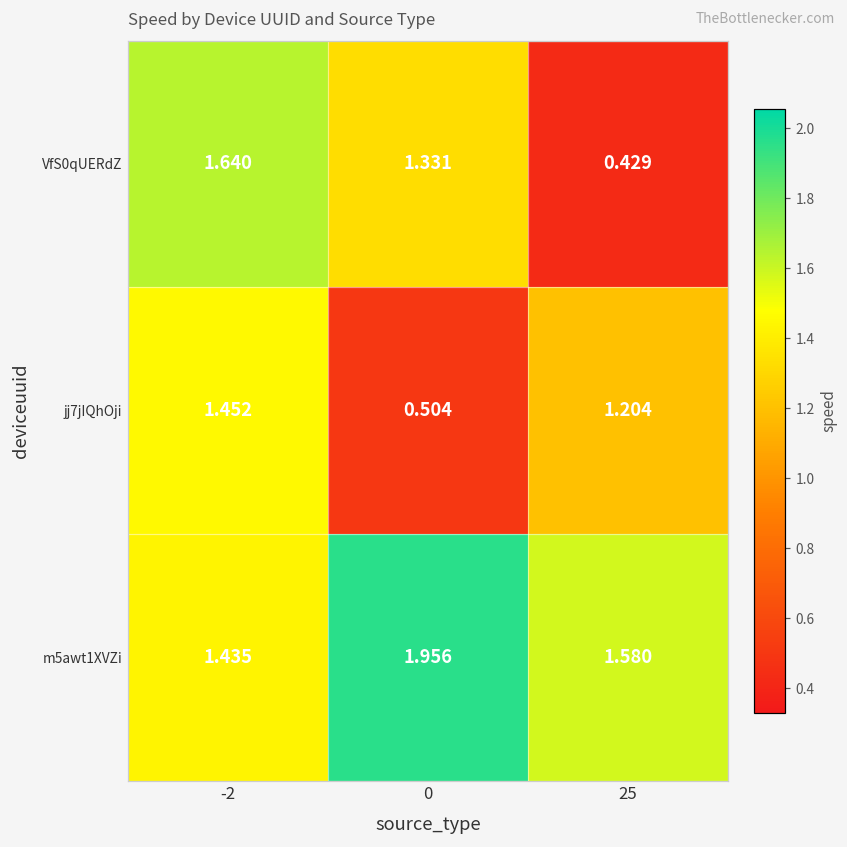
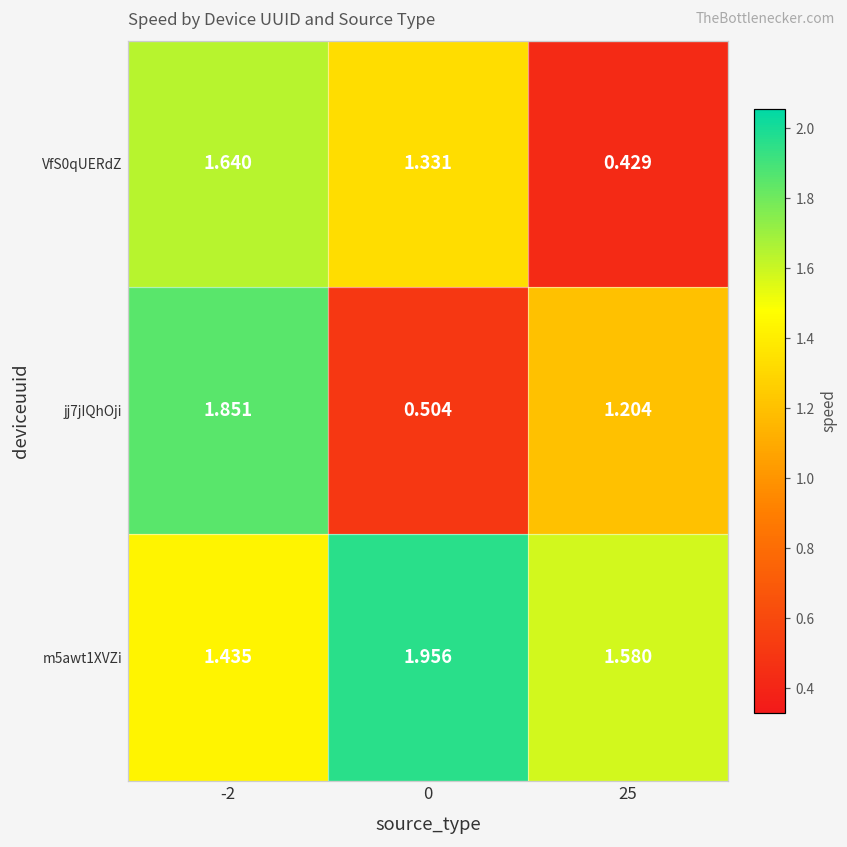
  {
    "VfS0qUERdZ": {
      "-2": 1.640,
      "0": 1.331,
      "25": 0.429
    },
    "jj7jIQhOji": {
-     "-2": 1.452,
+     "-2": 1.851,
      "0": 0.504,
      "25": 1.204
    },
    "m5awt1XVZi": {
      "-2": 1.435,
      "0": 1.956,
      "25": 1.580
    }
  }
